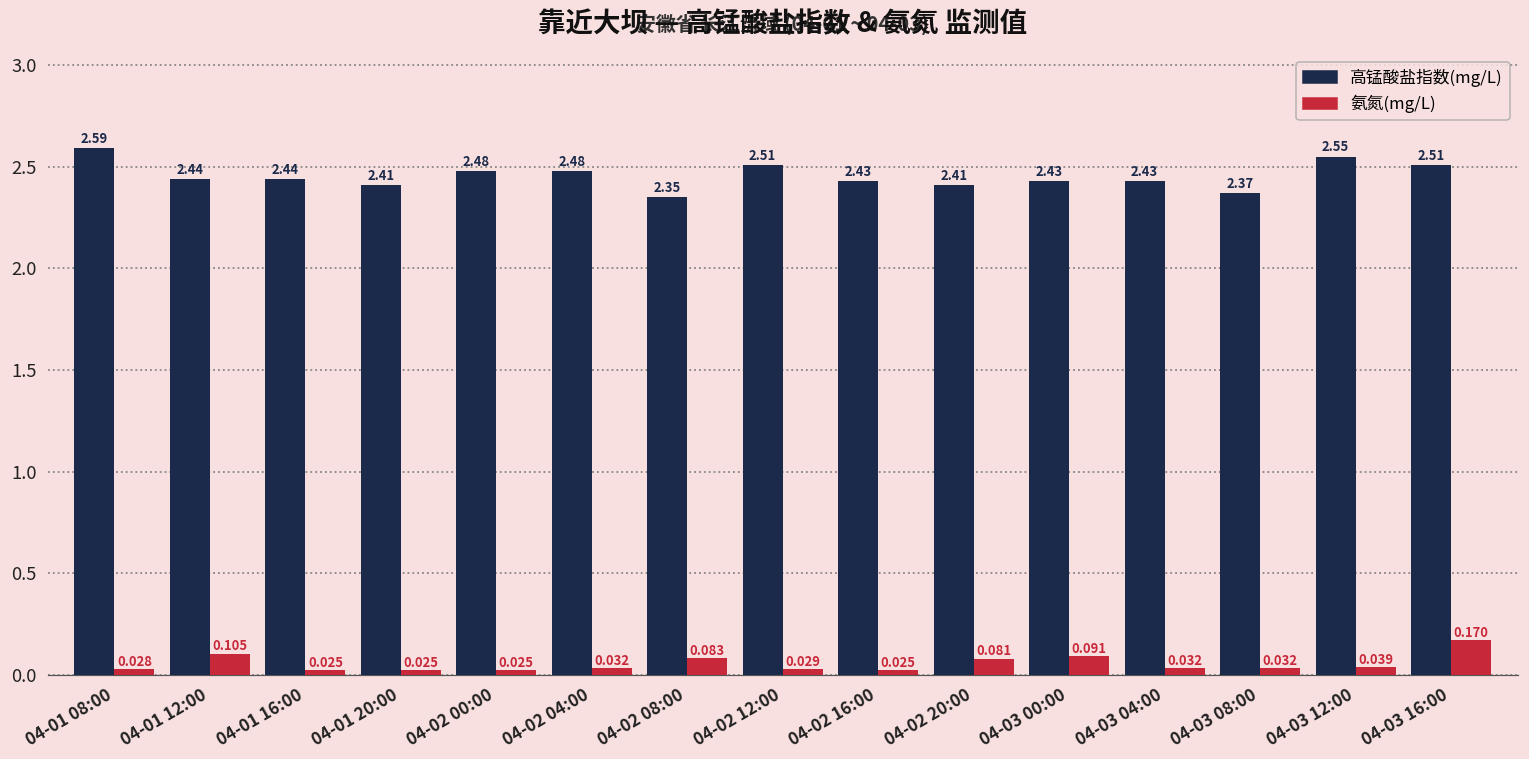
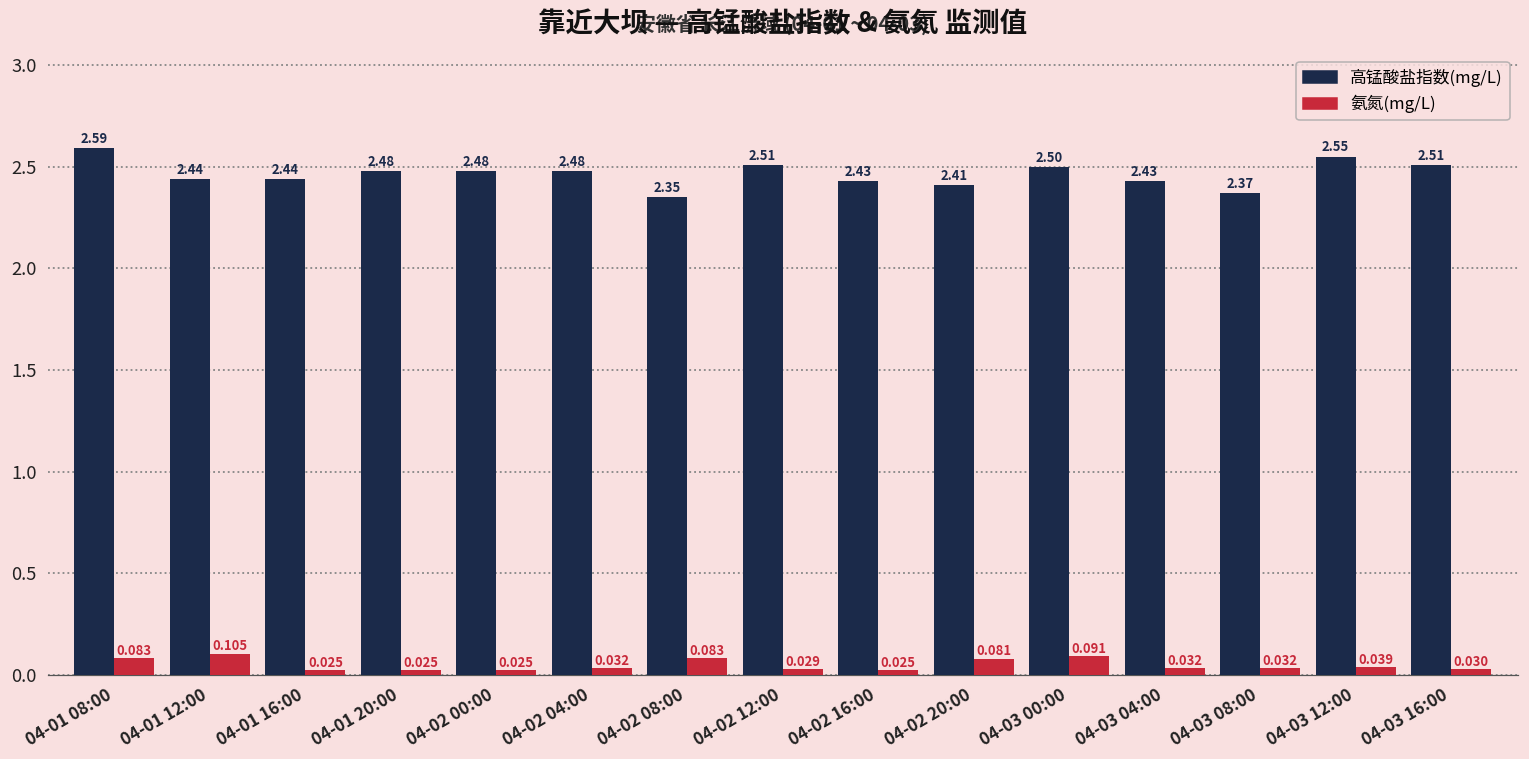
  {
    "高锰酸盐指数(mg/L)": {
      "04-01 08:00": 2.59,
      "04-01 12:00": 2.44,
      "04-01 16:00": 2.44,
-     "04-01 20:00": 2.41,
+     "04-01 20:00": 2.48,
      "04-02 00:00": 2.48,
      "04-02 04:00": 2.48,
      "04-02 08:00": 2.35,
      "04-02 12:00": 2.51,
      "04-02 16:00": 2.43,
      "04-02 20:00": 2.41,
-     "04-03 00:00": 2.43,
+     "04-03 00:00": 2.50,
      "04-03 04:00": 2.43,
      "04-03 08:00": 2.37,
      "04-03 12:00": 2.55,
      "04-03 16:00": 2.51
    },
    "氨氮(mg/L)": {
-     "04-01 08:00": 0.028,
+     "04-01 08:00": 0.083,
      "04-01 12:00": 0.105,
      "04-01 16:00": 0.025,
      "04-01 20:00": 0.025,
      "04-02 00:00": 0.025,
      "04-02 04:00": 0.032,
      "04-02 08:00": 0.083,
      "04-02 12:00": 0.029,
      "04-02 16:00": 0.025,
      "04-02 20:00": 0.081,
      "04-03 00:00": 0.091,
      "04-03 04:00": 0.032,
      "04-03 08:00": 0.032,
      "04-03 12:00": 0.039,
-     "04-03 16:00": 0.170
+     "04-03 16:00": 0.030
    }
  }
